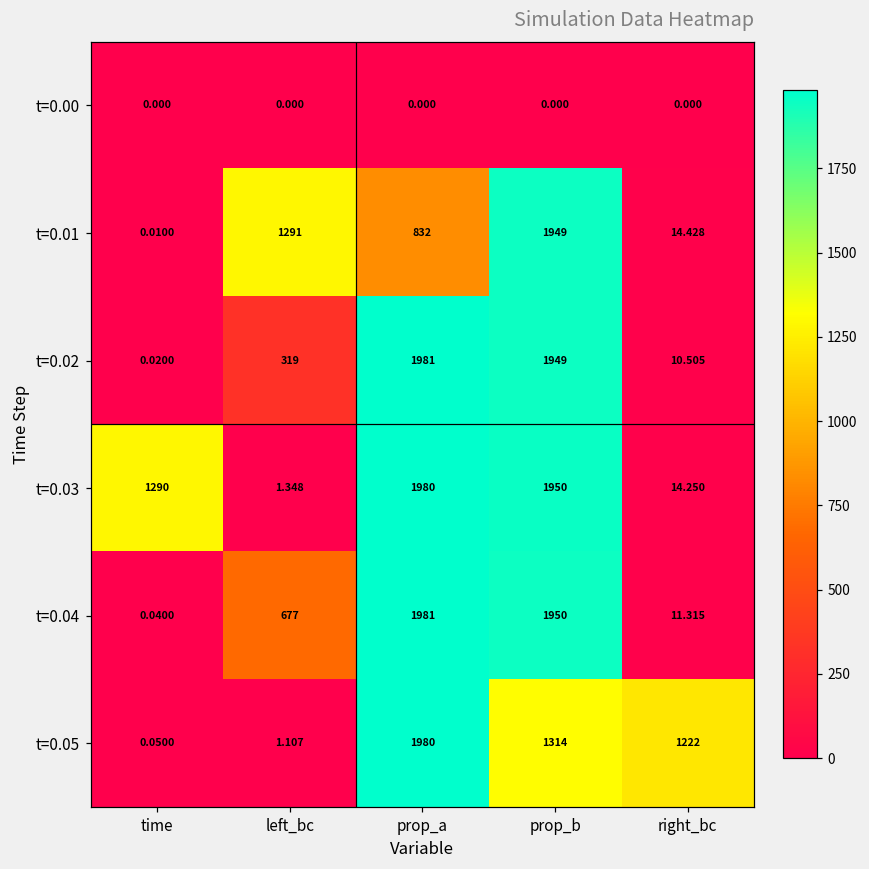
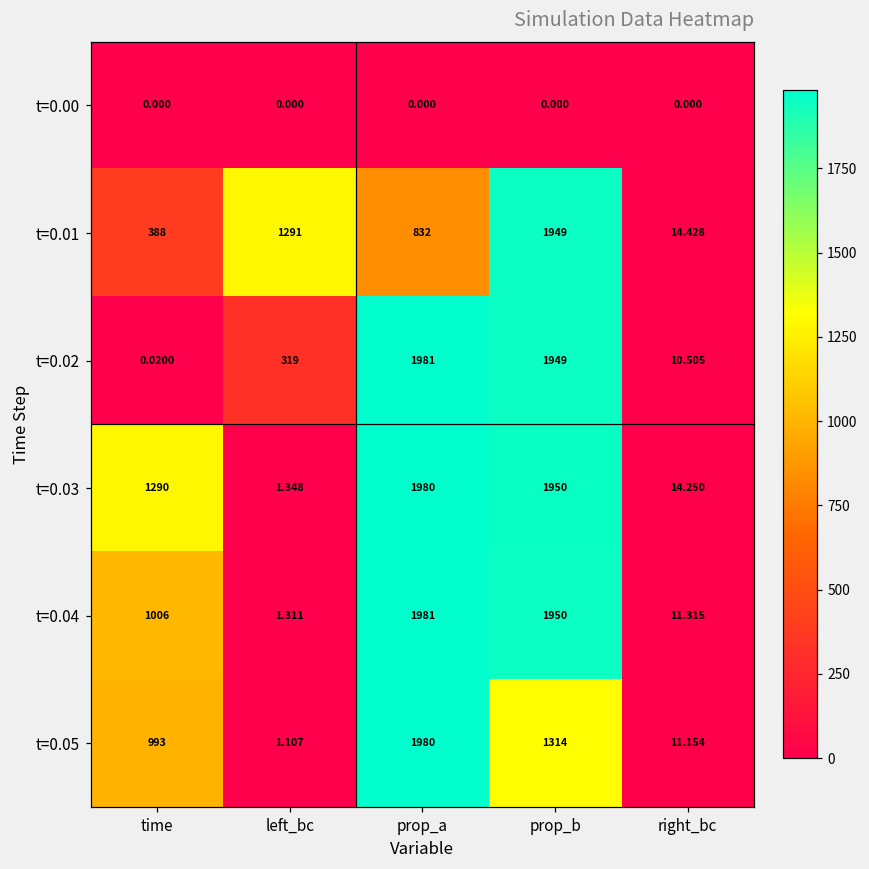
  {
    "t=0.00": {
      "time": 0.000,
      "left_bc": 0.000,
      "prop_a": 0.000,
      "prop_b": 0.000,
      "right_bc": 0.000
    },
    "t=0.01": {
-     "time": 0.0100,
+     "time": 388,
      "left_bc": 1291,
      "prop_a": 832,
      "prop_b": 1949,
      "right_bc": 14.428
    },
    "t=0.02": {
      "time": 0.0200,
      "left_bc": 319,
      "prop_a": 1981,
      "prop_b": 1949,
      "right_bc": 10.505
    },
    "t=0.03": {
      "time": 1290,
      "left_bc": 1.348,
      "prop_a": 1980,
      "prop_b": 1950,
      "right_bc": 14.250
    },
    "t=0.04": {
-     "time": 0.0400,
-     "left_bc": 677,
+     "time": 1006,
+     "left_bc": 1.311,
      "prop_a": 1981,
      "prop_b": 1950,
      "right_bc": 11.315
    },
    "t=0.05": {
-     "time": 0.0500,
+     "time": 993,
      "left_bc": 1.107,
      "prop_a": 1980,
      "prop_b": 1314,
-     "right_bc": 1222
+     "right_bc": 11.154
    }
  }
